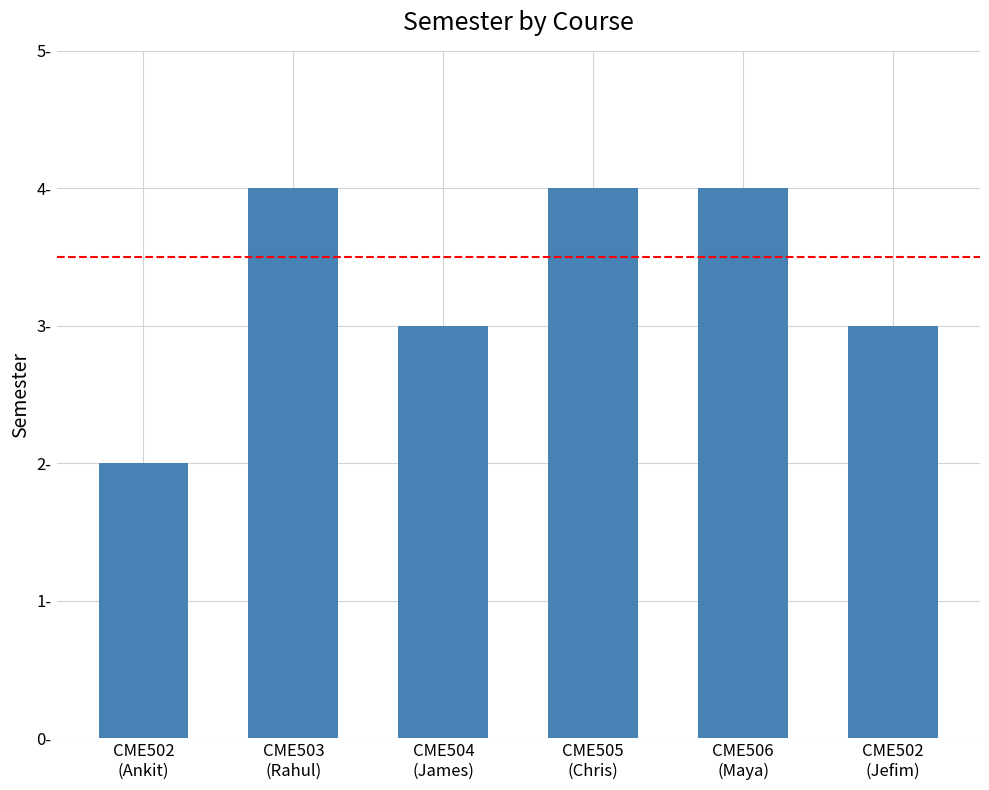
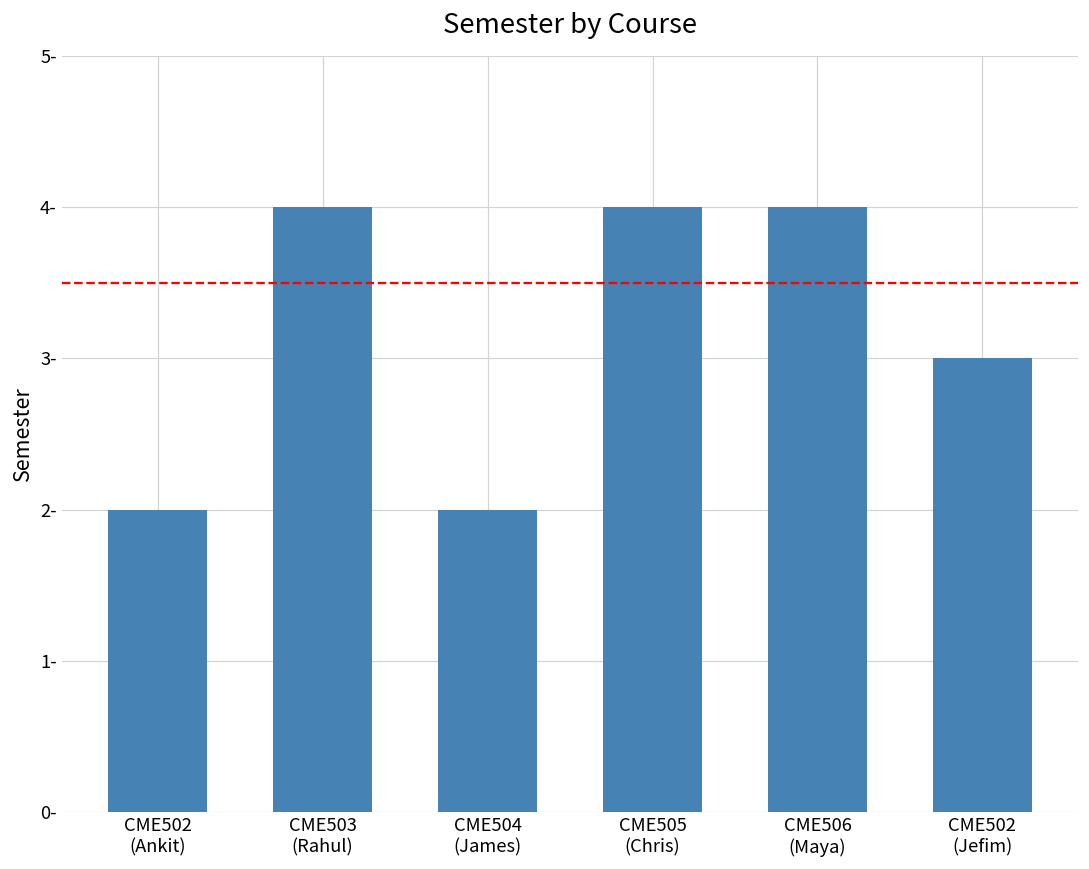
  {
    "CME502 (Ankit)": "2-",
    "CME503 (Rahul)": "4-",
-   "CME504 (James)": "3-",
+   "CME504 (James)": "2-",
    "CME505 (Chris)": "4-",
    "CME506 (Maya)": "4-",
    "CME502 (Jefim)": "3-"
  }
